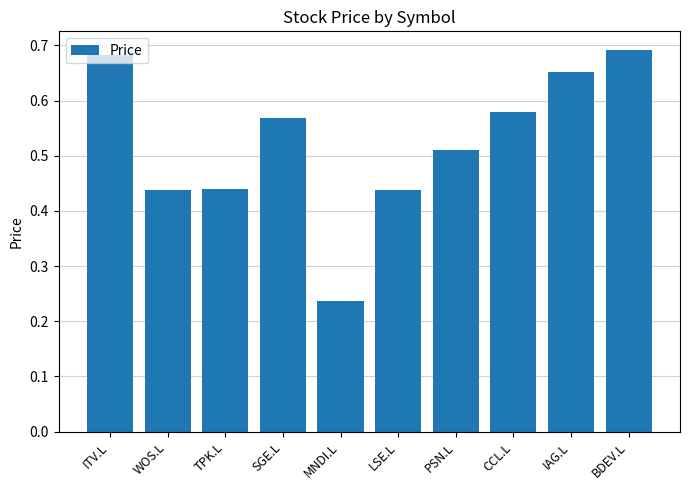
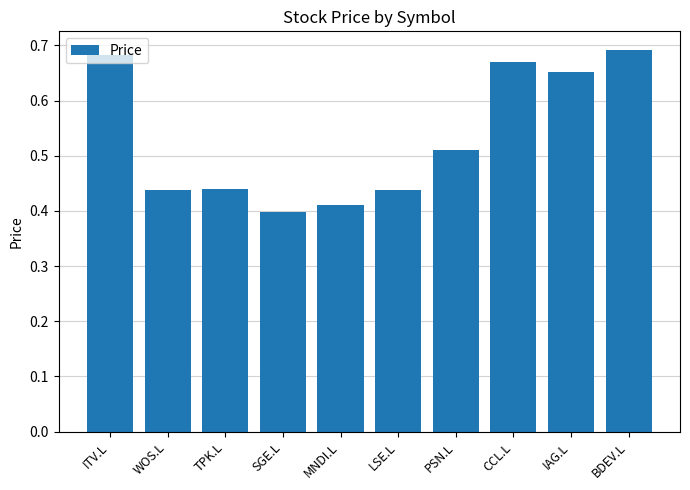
  {
    "WOS.L": 0.44,
    "TPK.L": 0.44,
-   "SGE.L": 0.57,
-   "MNDI.L": 0.24,
+   "SGE.L": 0.40,
+   "MNDI.L": 0.41,
    "LSE.L": 0.44,
    "PSN.L": 0.51,
-   "CCL.L": 0.58,
+   "CCL.L": 0.67,
    "IAG.L": 0.65,
    "BDEV.L": 0.69
  }
